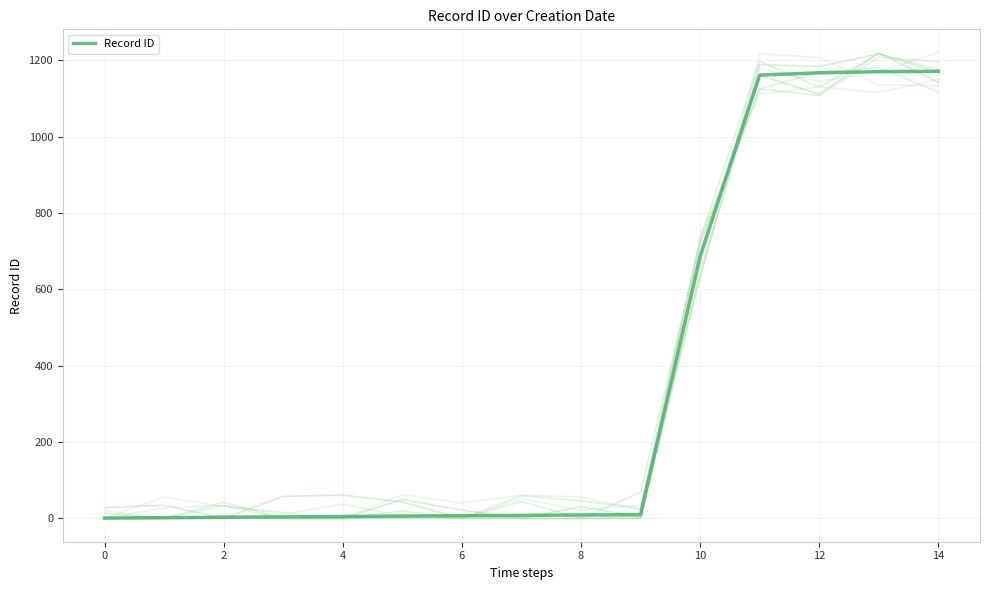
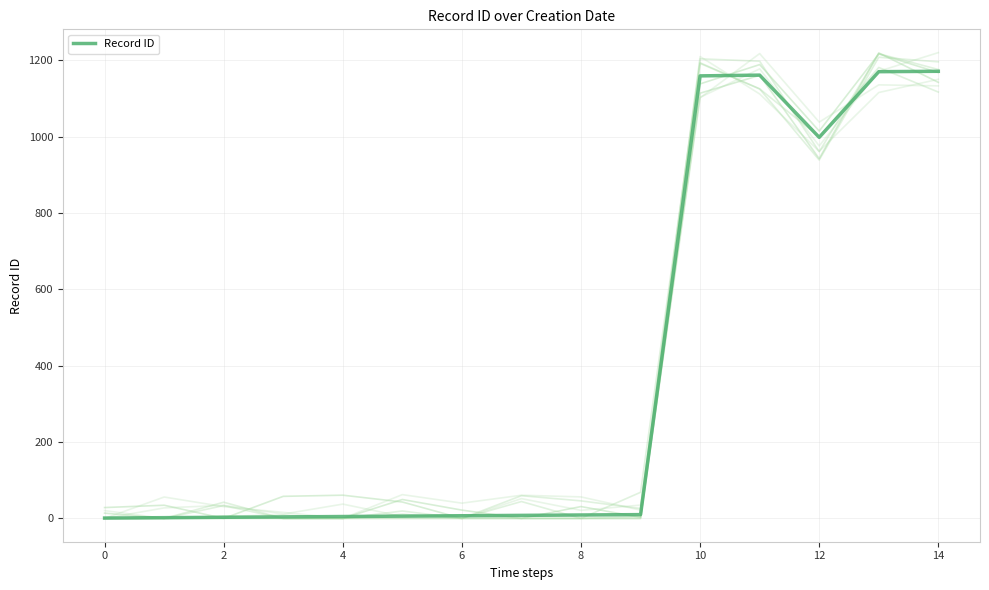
  {
    "Record ID": {
      "8": 10,
-     "10": 690,
-     "12": 1170
+     "10": 1160,
+     "12": 1000
    }
  }
